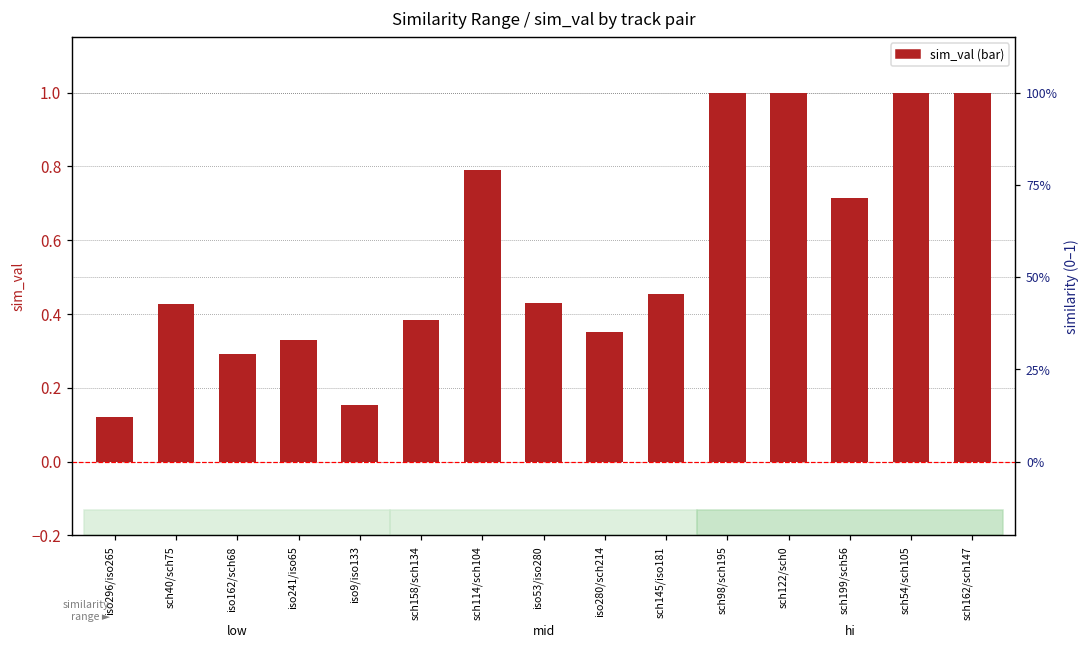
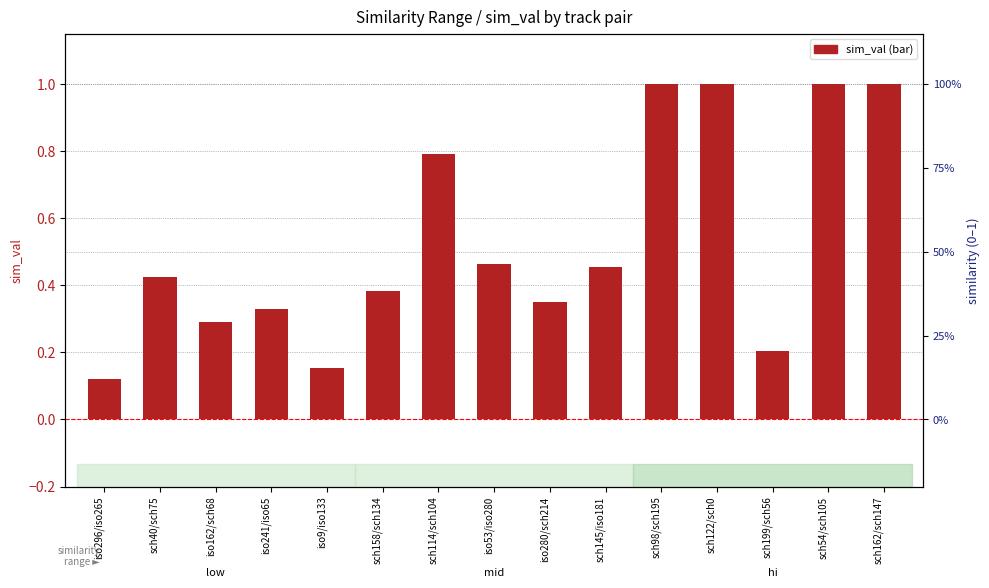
  {
    "iso296/iso265": 0.12,
    "sch40/sch75": 0.43,
    "iso162/sch68": 0.29,
    "iso241/iso65": 0.33,
    "iso9/iso133": 0.15,
    "sch158/sch134": 0.38,
    "sch114/sch104": 0.79,
-   "iso53/iso280": 0.43,
+   "iso53/iso280": 0.46,
    "iso280/sch214": 0.35,
    "sch145/iso181": 0.45,
    "sch98/sch195": 1.00,
    "sch122/sch0": 1.00,
-   "sch199/sch56": 0.71,
+   "sch199/sch56": 0.20,
    "sch54/sch105": 1.00,
    "sch162/sch147": 1.00
  }
